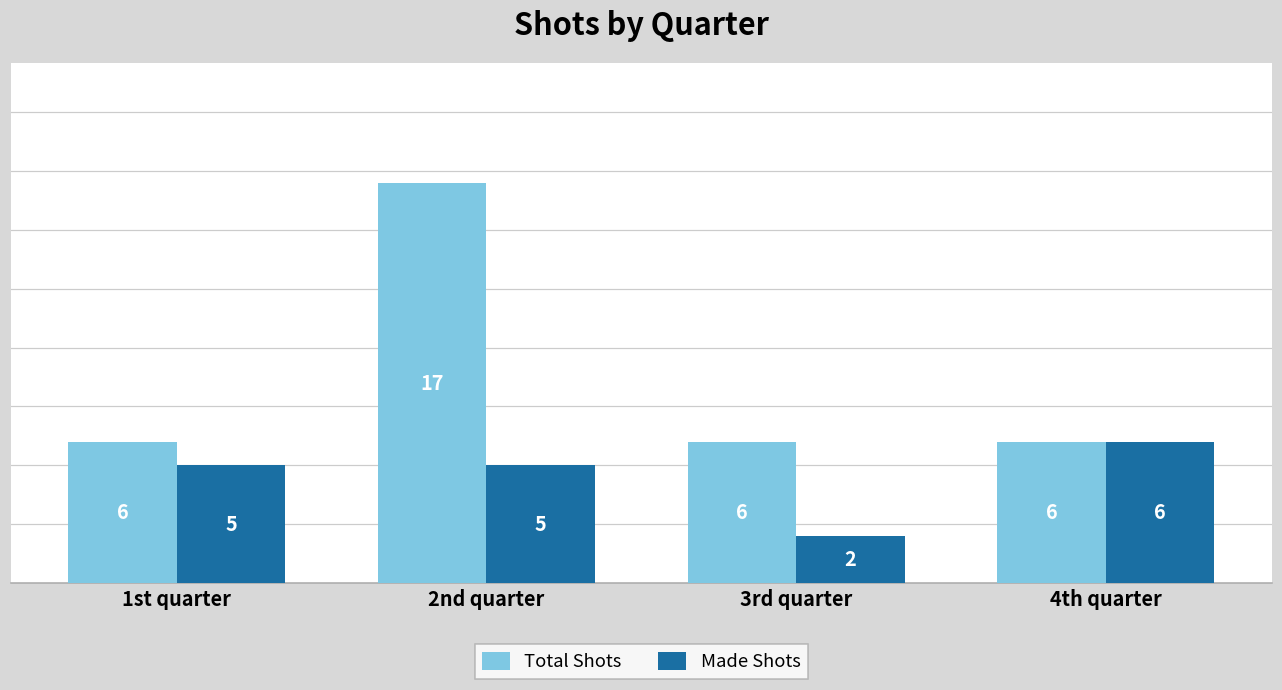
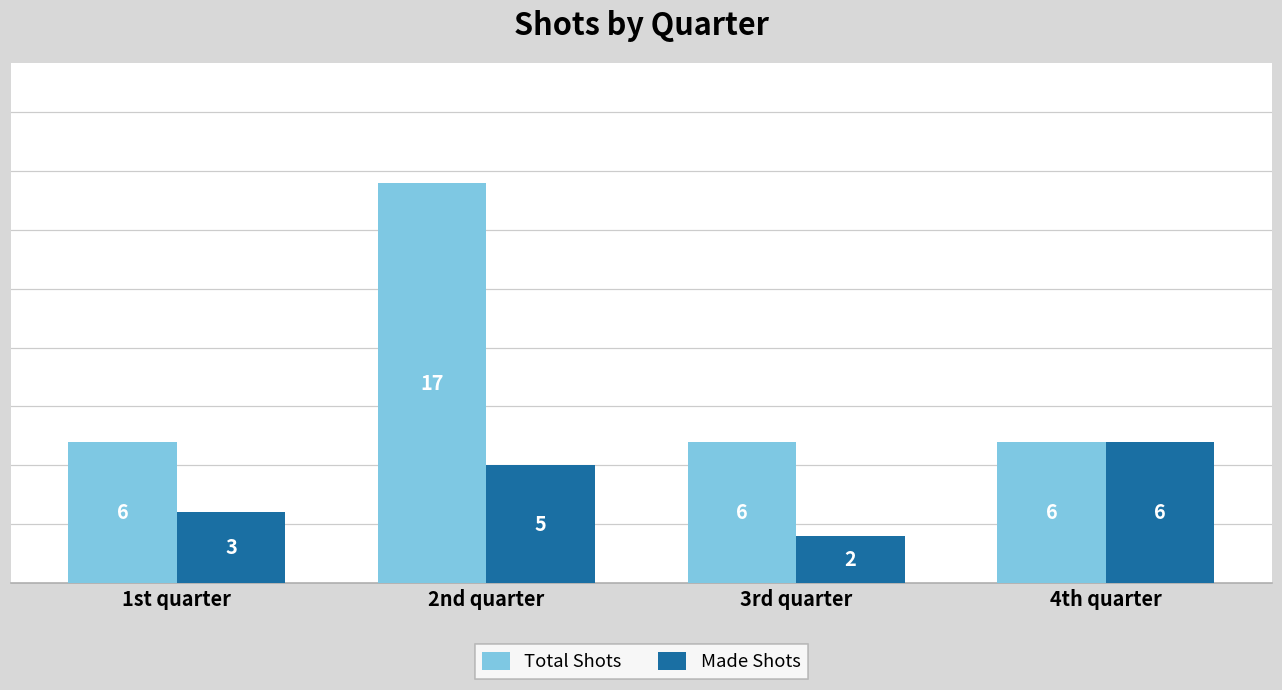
  {
    "Total Shots": {
      "1st quarter": 6,
      "2nd quarter": 17,
      "3rd quarter": 6,
      "4th quarter": 6
    },
    "Made Shots": {
-     "1st quarter": 5,
+     "1st quarter": 3,
      "2nd quarter": 5,
      "3rd quarter": 2,
      "4th quarter": 6
    }
  }
